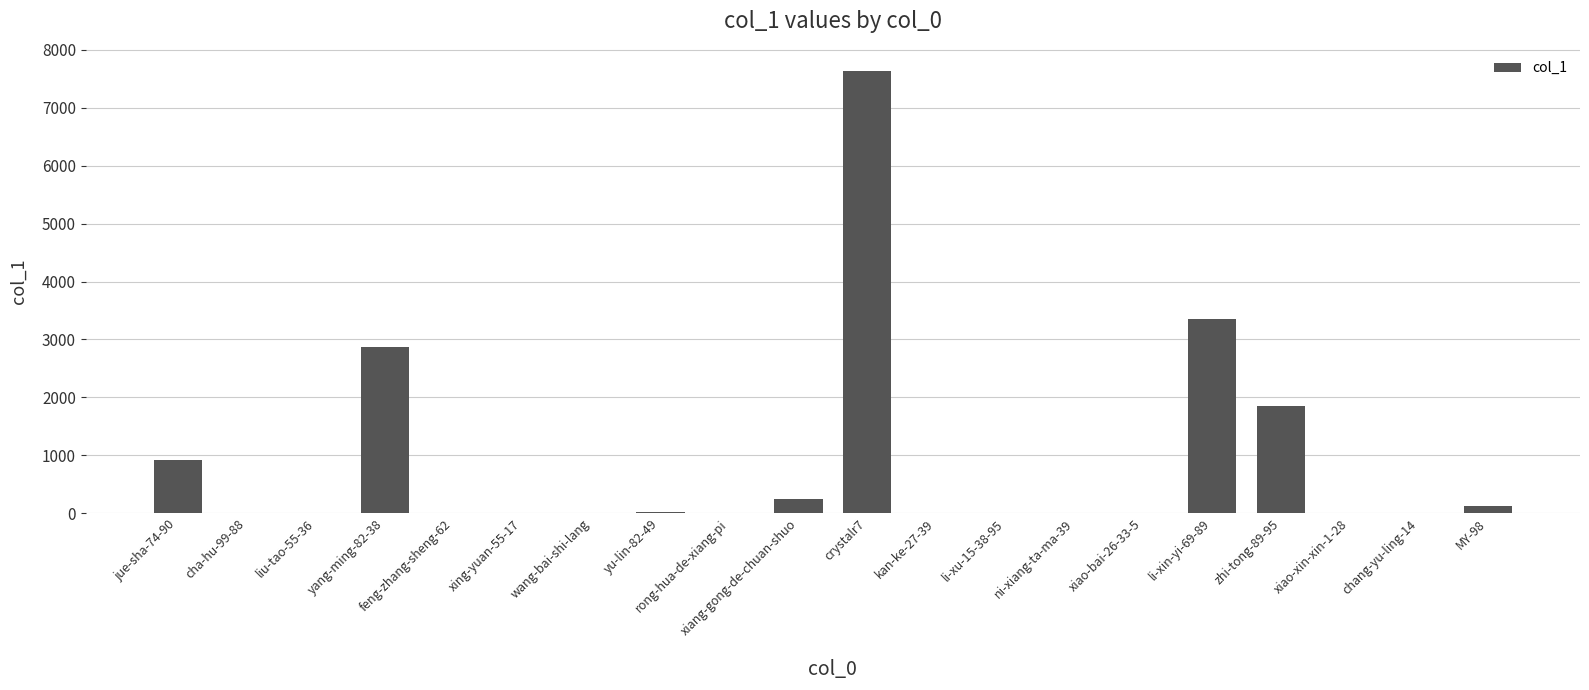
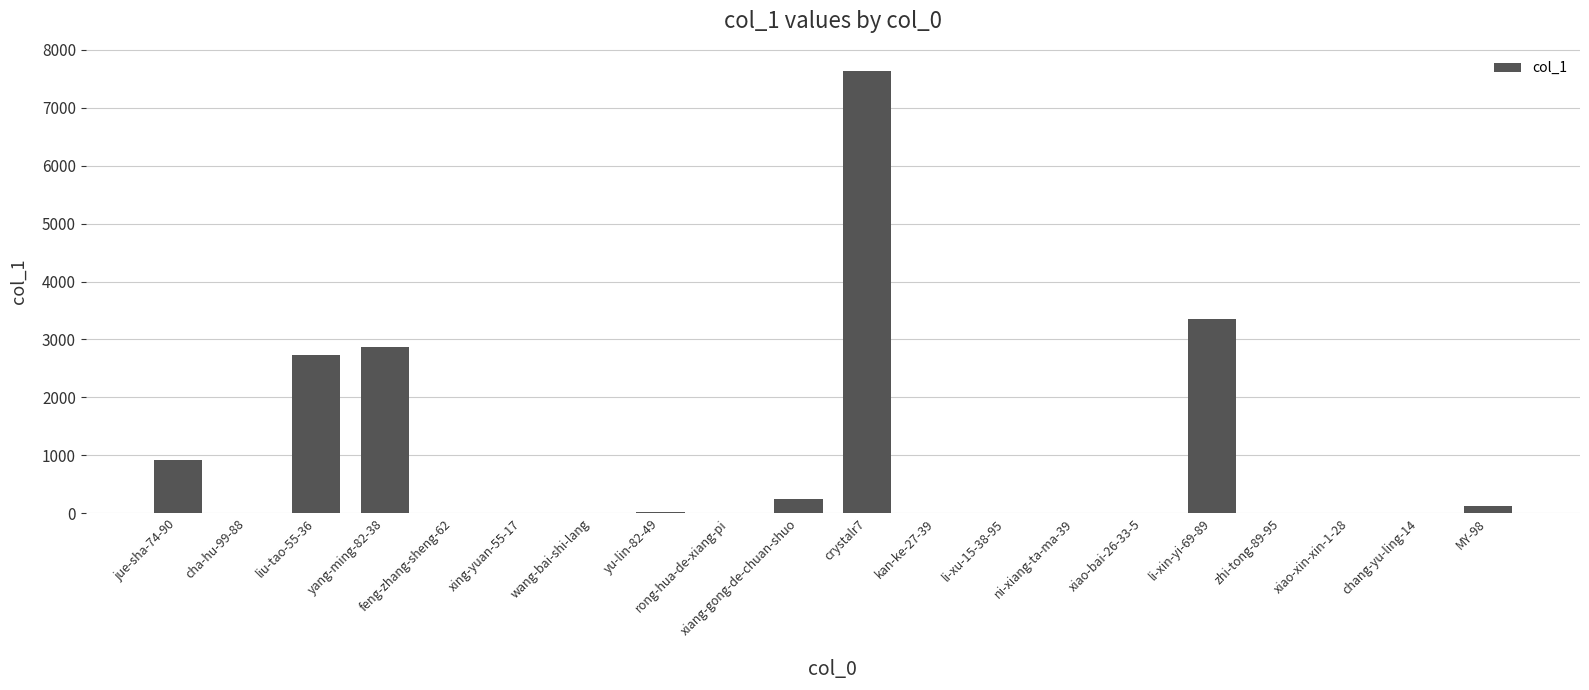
  {
    "jue-sha-74-90": 900,
    "cha-hu-99-88": 0,
-   "liu-tao-55-36": 0,
+   "liu-tao-55-36": 2700,
    "yang-ming-82-38": 2900,
    "xing-yuan-55-17": 0,
    "wang-bai-shi-lang": 0,
    "rong-hua-de-xiang-pi": 0,
    "xiang-gong-de-chuan-shuo": 300,
    "crystalr7": 7600,
    "kan-ke-27-39": 0,
    "li-xu-15-38-95": 0,
    "ni-xiang-ta-ma-39": 0,
    "xiao-bai-26-33-5": 0,
    "li-xin-yi-69-89": 3300,
-   "zhi-tong-89-95": 1800,
+   "zhi-tong-89-95": 0,
    "xiao-xin-xin-1-28": 0,
    "chang-yu-ling-14": 0,
    "MY-98": 100
  }
